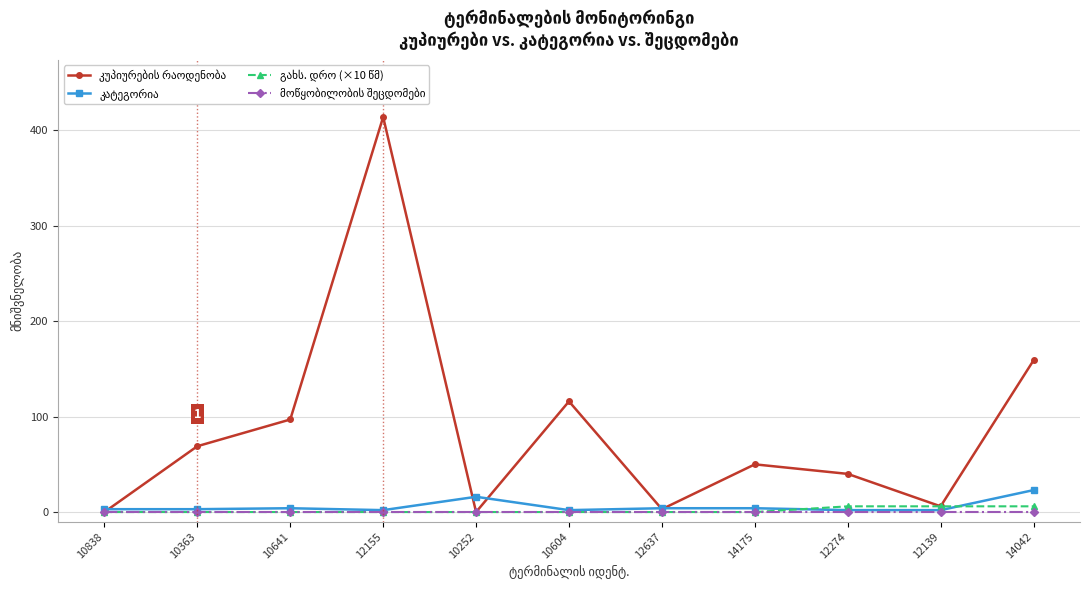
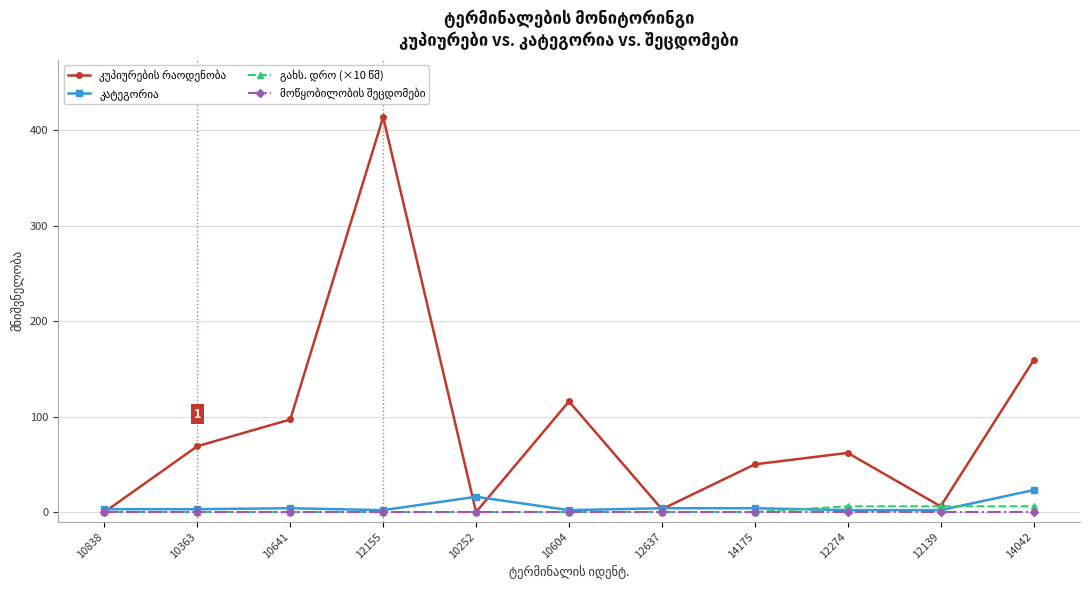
  {
    "კუპიურების რაოდენობა": {
      "10363": 70,
      "10641": 100,
      "12155": 410,
      "10604": 120,
      "14175": 50,
-     "12274": 40,
+     "12274": 60,
      "14042": 160
    },
    "კატეგორია": {
      "10838": 0,
      "10363": 0,
      "10641": 0,
      "10252": 20,
      "14175": 0,
      "14042": 20
    },
    "გახს. დრო (×10 წმ)": {
      "12274": 10,
      "14042": 10
    },
    "მოწყობილობის შეცდომები": {
      "14042": 0
    }
  }
